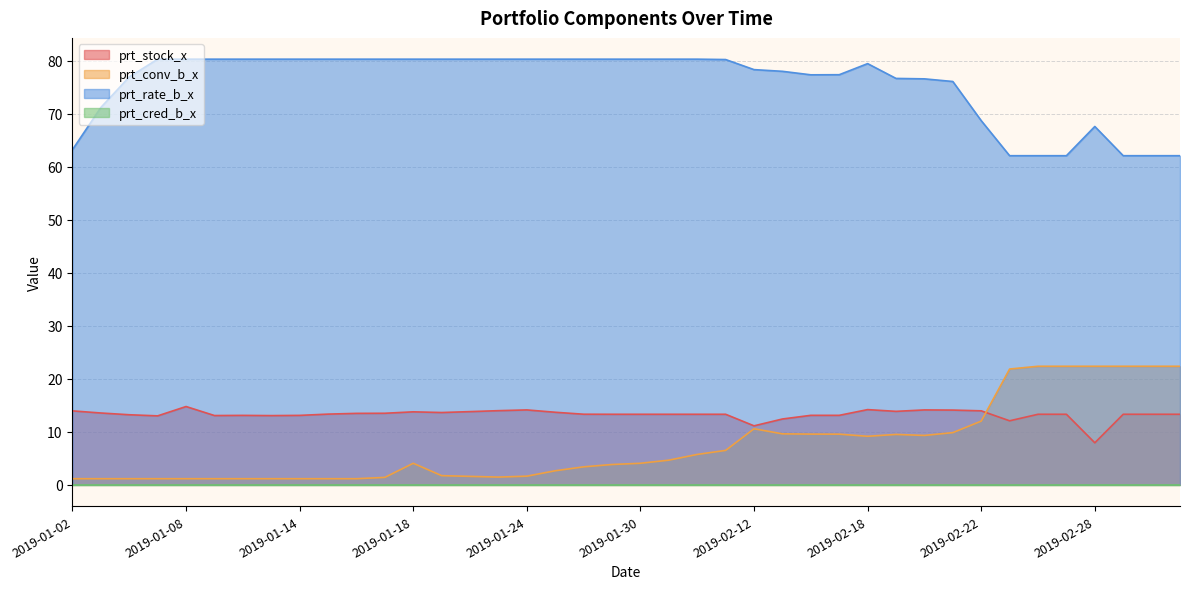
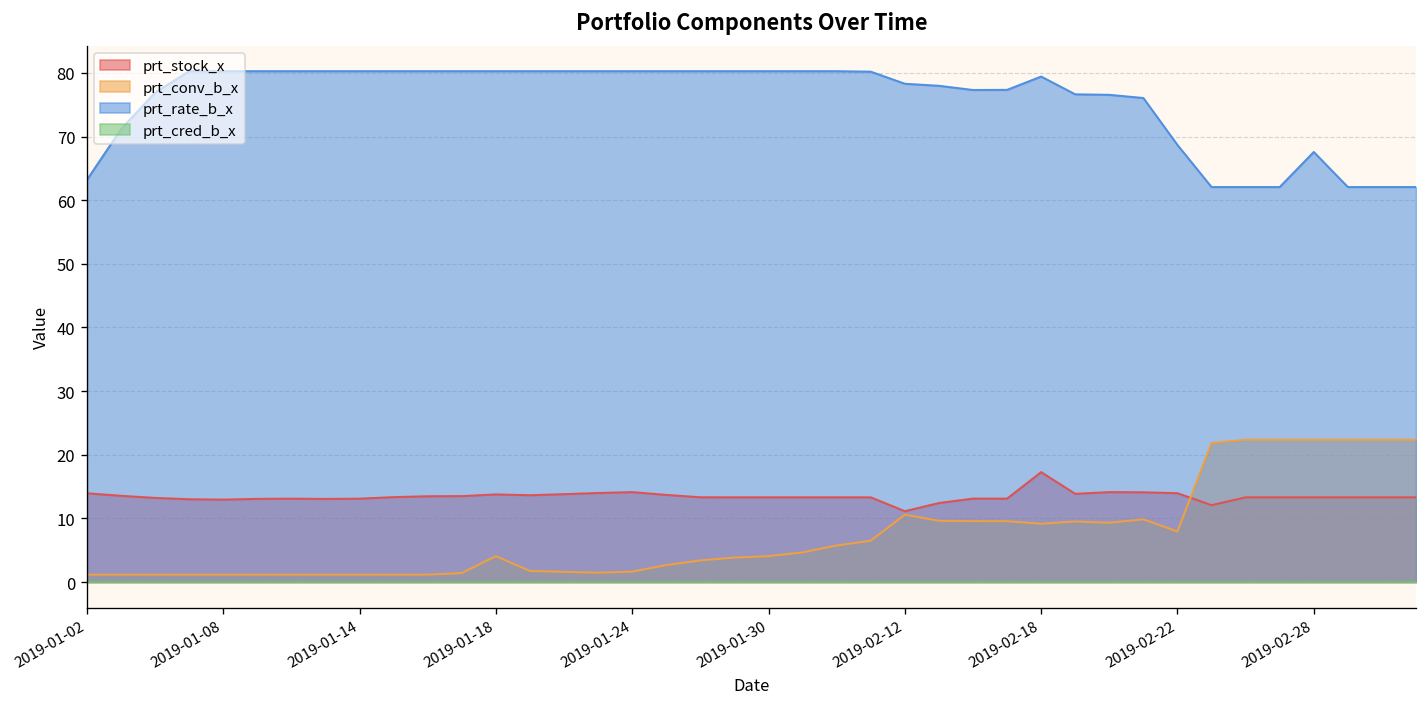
  {
    "prt_stock_x": {
      "2019-01-02": 14,
-     "2019-01-08": 15,
+     "2019-01-08": 13,
      "2019-01-14": 13,
      "2019-01-18": 14,
      "2019-01-24": 14,
      "2019-01-30": 13,
      "2019-02-12": 11,
-     "2019-02-18": 14,
+     "2019-02-18": 17,
      "2019-02-22": 14,
-     "2019-02-28": 8
+     "2019-02-28": 13
    },
    "prt_conv_b_x": {
      "2019-01-02": 1,
      "2019-01-08": 1,
      "2019-01-14": 1,
      "2019-01-18": 4,
      "2019-01-24": 2,
      "2019-01-30": 4,
      "2019-02-12": 11,
      "2019-02-18": 9,
-     "2019-02-22": 12,
+     "2019-02-22": 8,
      "2019-02-28": 22
    },
    "prt_rate_b_x": {
      "2019-01-02": 63,
      "2019-01-14": 80,
      "2019-01-18": 80,
      "2019-01-24": 80,
      "2019-01-30": 80,
      "2019-02-12": 78,
      "2019-02-18": 79,
      "2019-02-22": 69,
      "2019-02-28": 68
    },
    "prt_cred_b_x": {
      "2019-01-02": 0,
      "2019-01-08": 0,
      "2019-01-14": 0,
      "2019-01-18": 0,
      "2019-01-24": 0,
      "2019-01-30": 0,
      "2019-02-12": 0,
      "2019-02-18": 0,
      "2019-02-22": 0,
      "2019-02-28": 0
    }
  }
